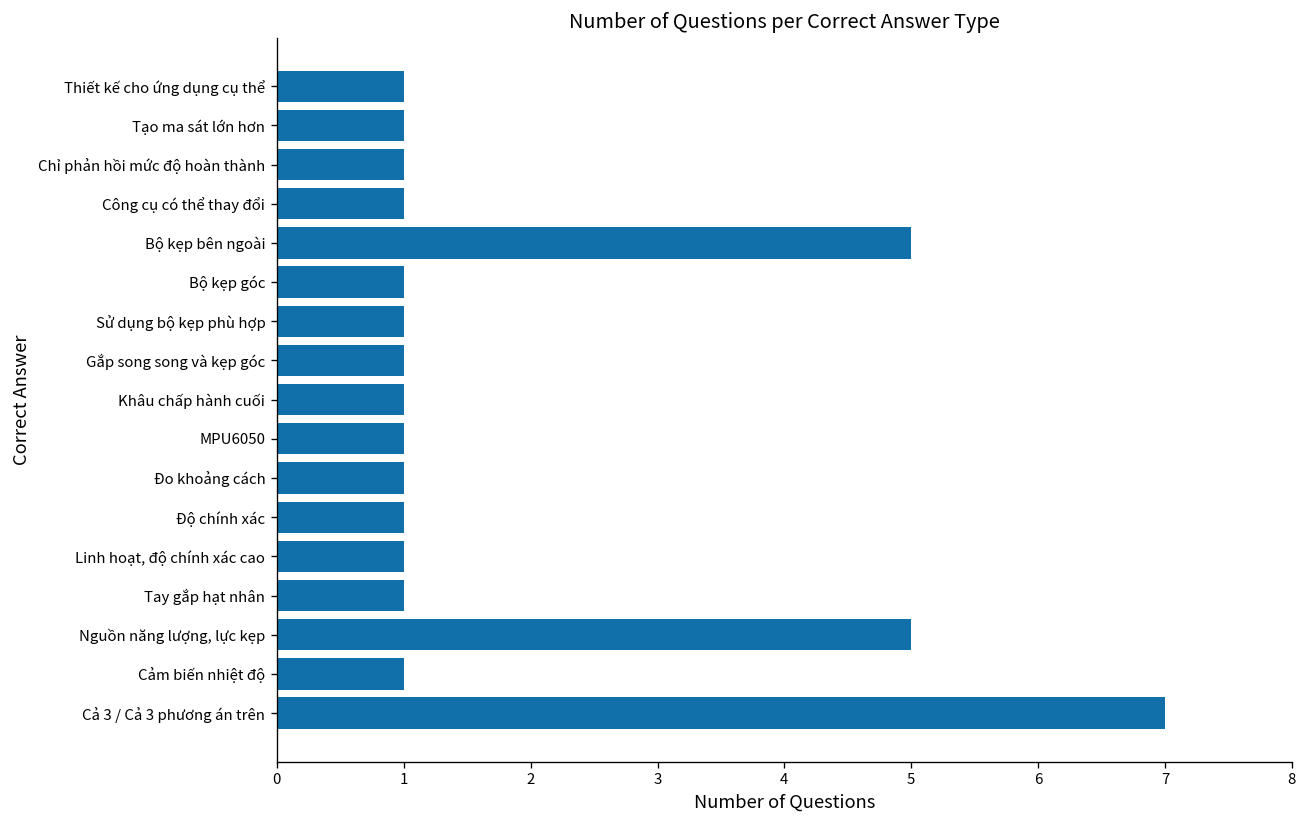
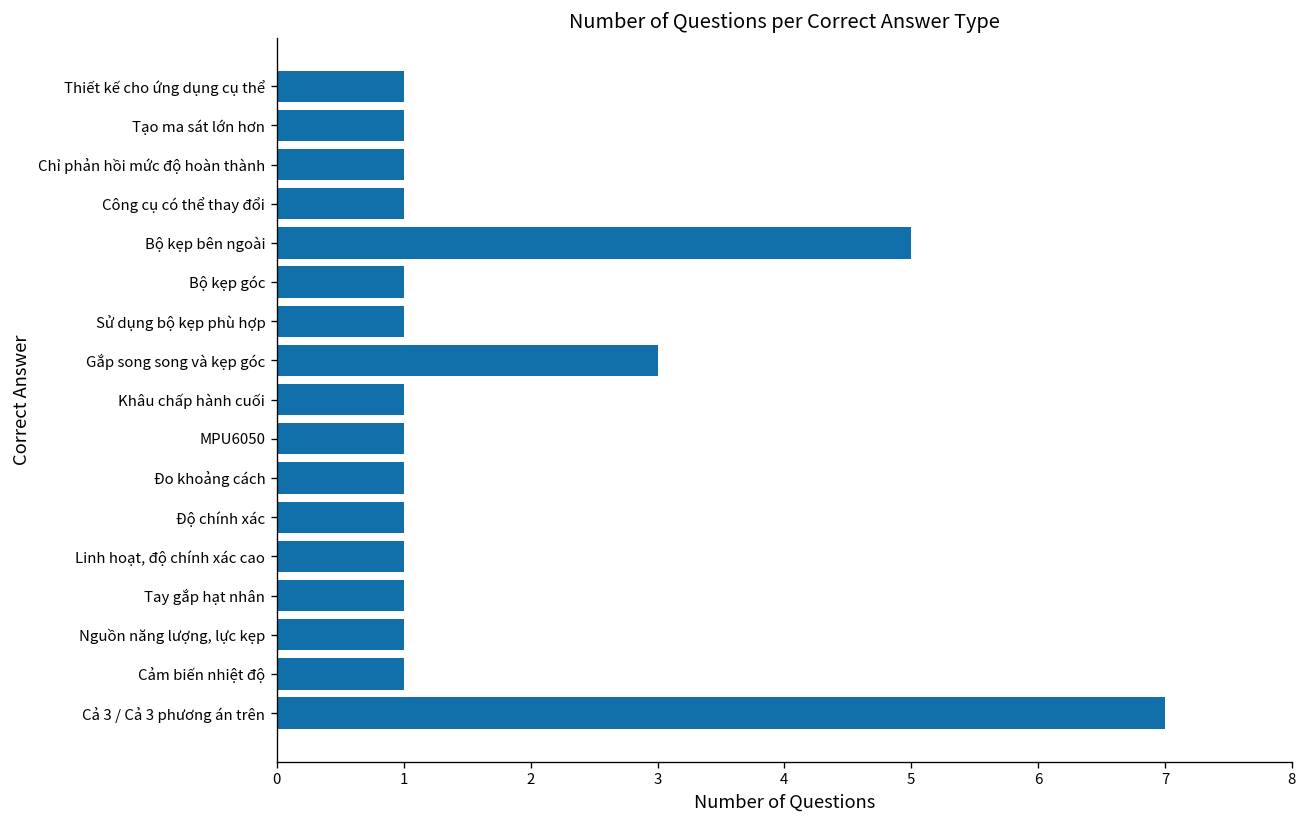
  {
    "Thiết kế cho ứng dụng cụ thể": 1,
    "Tạo ma sát lớn hơn": 1,
    "Chỉ phản hồi mức độ hoàn thành": 1,
    "Công cụ có thể thay đổi": 1,
    "Bộ kẹp bên ngoài": 5,
    "Bộ kẹp góc": 1,
    "Sử dụng bộ kẹp phù hợp": 1,
-   "Gắp song song và kẹp góc": 1,
+   "Gắp song song và kẹp góc": 3,
    "Khâu chấp hành cuối": 1,
    "MPU6050": 1,
    "Đo khoảng cách": 1,
    "Độ chính xác": 1,
    "Linh hoạt, độ chính xác cao": 1,
    "Tay gắp hạt nhân": 1,
-   "Nguồn năng lượng, lực kẹp": 5,
+   "Nguồn năng lượng, lực kẹp": 1,
    "Cảm biến nhiệt độ": 1,
    "Cả 3 / Cả 3 phương án trên": 7
  }
